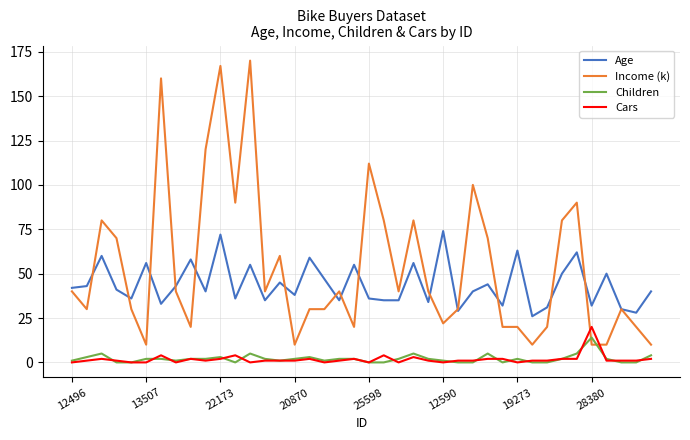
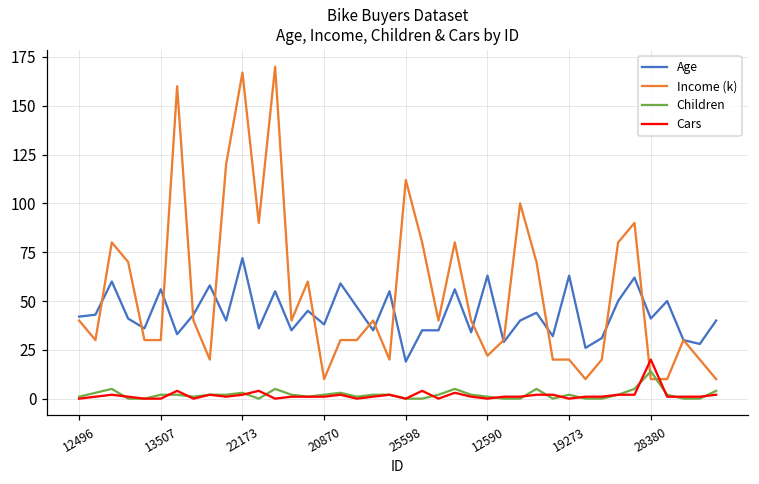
  {
    "Age": {
      "12496": 42,
      "13507": 56,
      "22173": 72,
      "20870": 38,
-     "25598": 36,
-     "12590": 74,
+     "25598": 19,
+     "12590": 63,
      "19273": 63,
-     "28380": 32
+     "28380": 41
    },
    "Income (k)": {
      "12496": 40,
-     "13507": 10,
+     "13507": 30,
      "22173": 167,
      "20870": 10,
      "25598": 112,
      "12590": 22,
      "19273": 20,
      "28380": 10
    },
    "Children": {
      "13507": 2,
      "19273": 2,
      "28380": 14
    },
    "Cars": {
      "13507": 0,
      "19273": 0,
      "28380": 20
    }
  }
